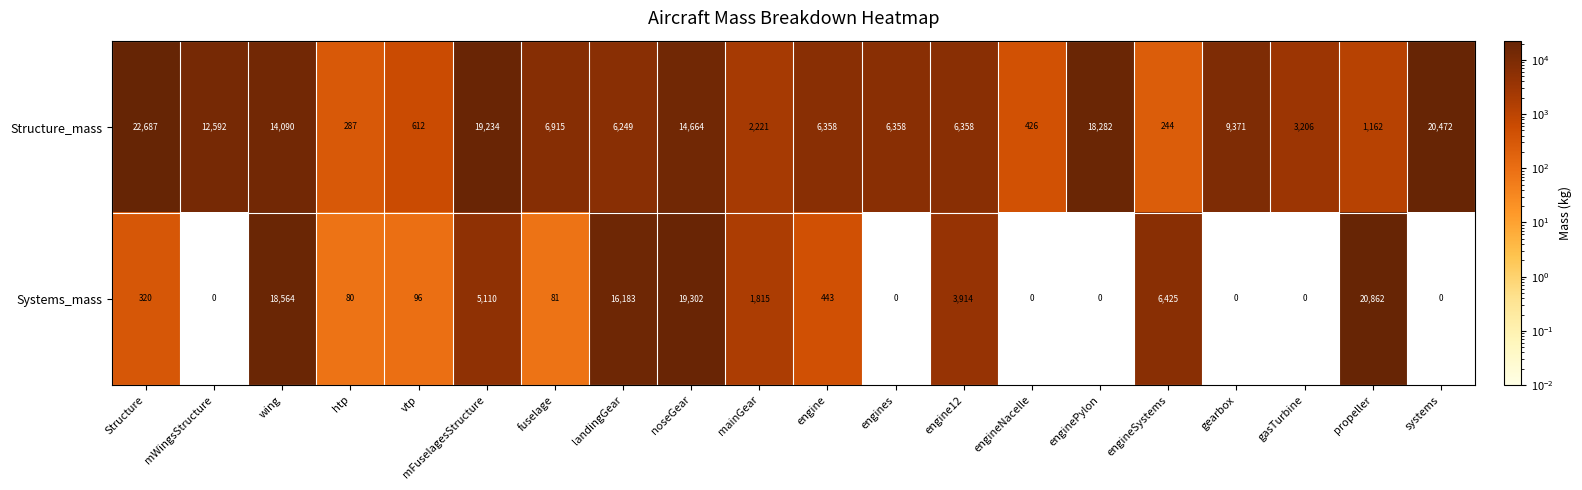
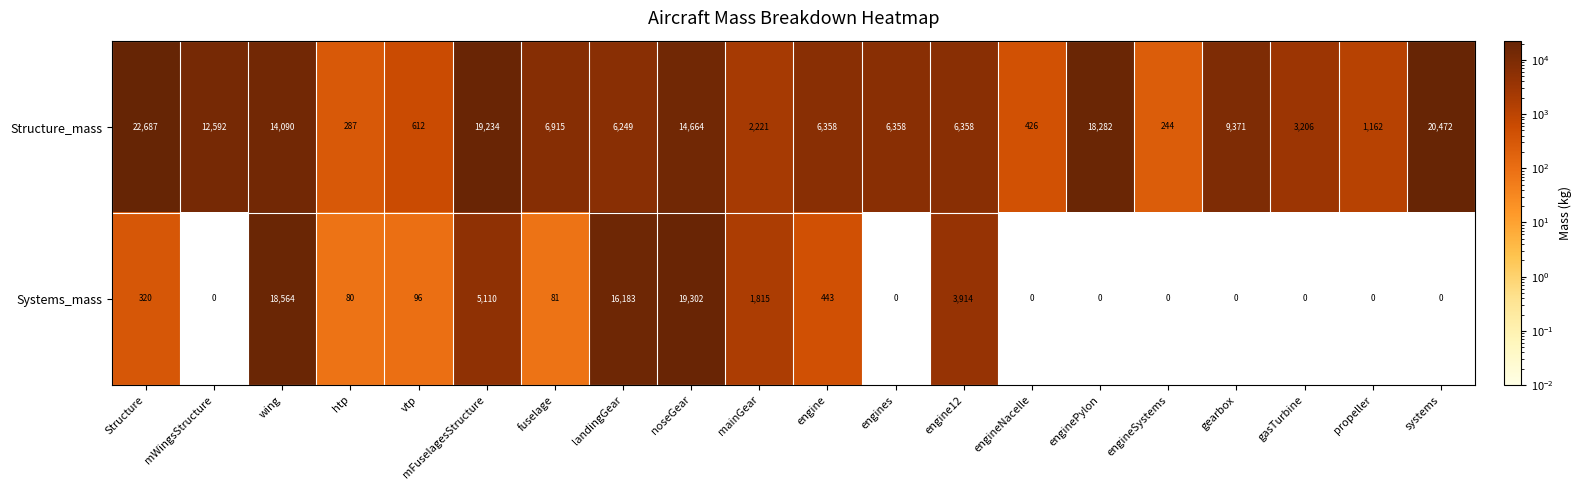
  {
    "Structure_mass": {
      "Structure": "22,687",
      "mWingsStructure": "12,592",
      "wing": "14,090",
      "htp": "287",
      "vtp": "612",
      "mFuselagesStructure": "19,234",
      "fuselage": "6,915",
      "landingGear": "6,249",
      "noseGear": "14,664",
      "mainGear": "2,221",
      "engine": "6,358",
      "engines": "6,358",
      "engine12": "6,358",
      "engineNacelle": "426",
      "enginePylon": "18,282",
      "engineSystems": "244",
      "gearbox": "9,371",
      "gasTurbine": "3,206",
      "propeller": "1,162",
      "systems": "20,472"
    },
    "Systems_mass": {
      "Structure": "320",
      "mWingsStructure": "0",
      "wing": "18,564",
      "htp": "80",
      "vtp": "96",
      "mFuselagesStructure": "5,110",
      "fuselage": "81",
      "landingGear": "16,183",
      "noseGear": "19,302",
      "mainGear": "1,815",
      "engine": "443",
      "engines": "0",
      "engine12": "3,914",
      "engineNacelle": "0",
      "enginePylon": "0",
-     "engineSystems": "6,425",
+     "engineSystems": "0",
      "gearbox": "0",
      "gasTurbine": "0",
-     "propeller": "20,862",
+     "propeller": "0",
      "systems": "0"
    }
  }
